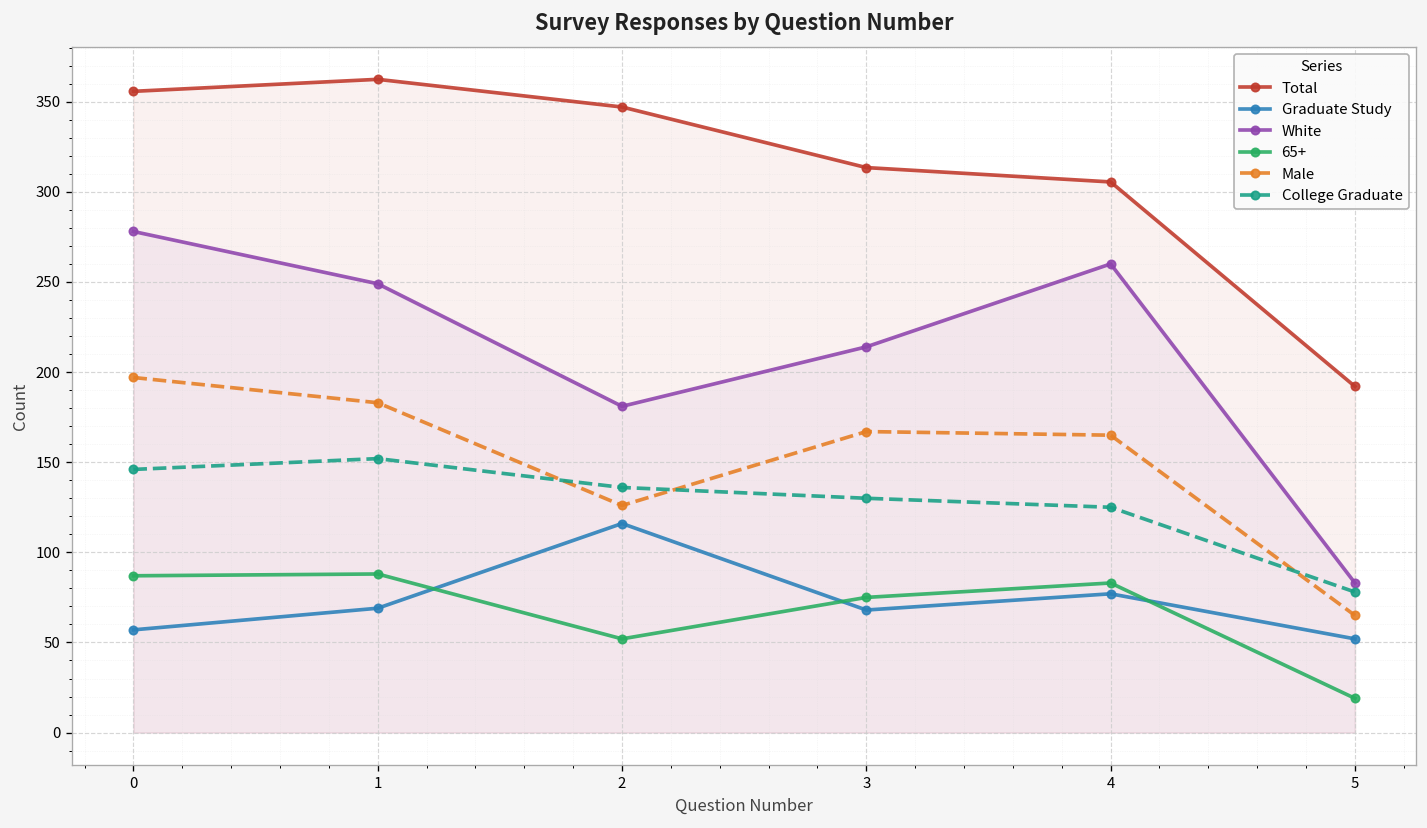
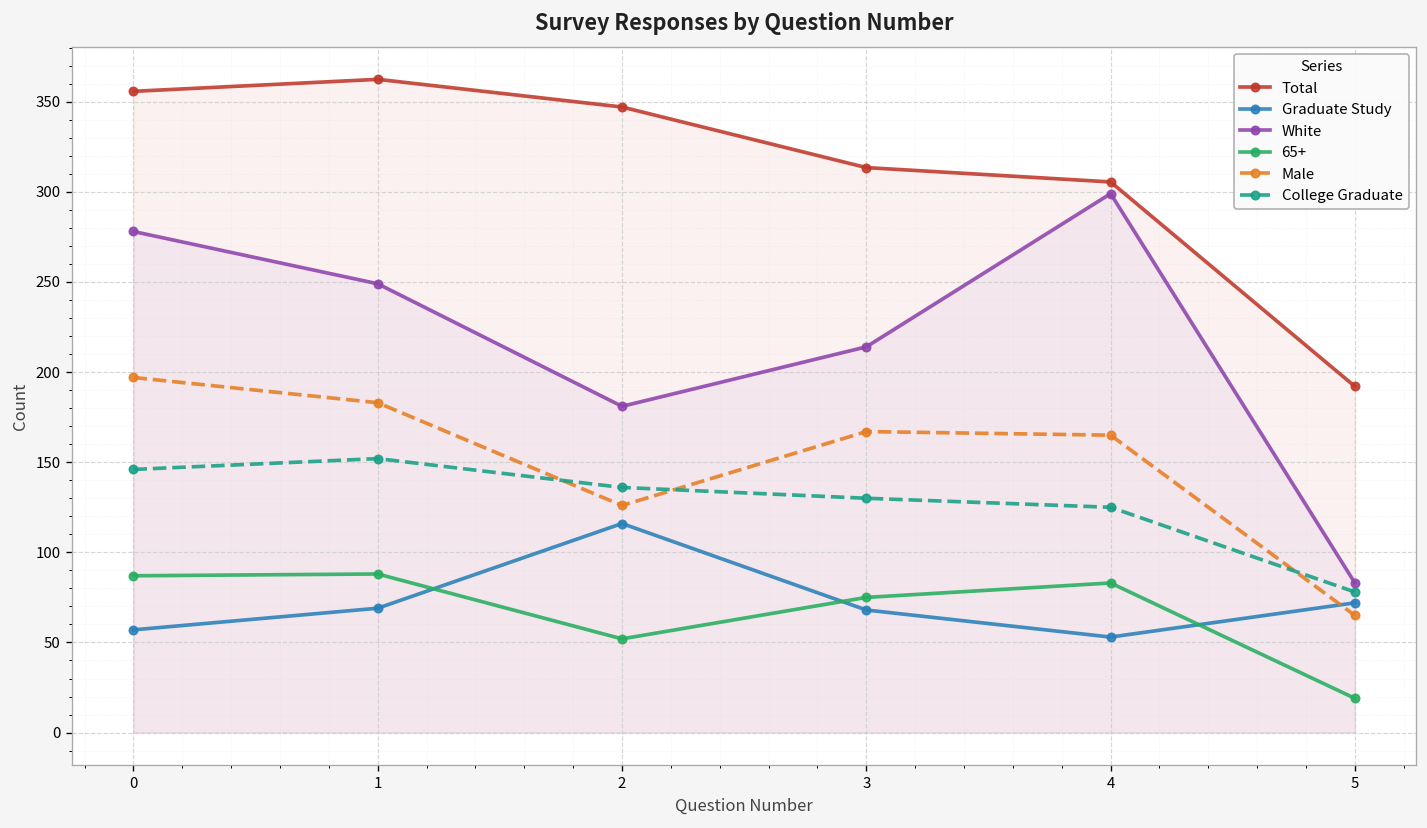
  {
    "Total": {
      "0": 356,
      "1": 362,
      "2": 347,
      "3": 313,
      "4": 305,
      "5": 192
    },
    "Graduate Study": {
      "0": 57,
      "1": 69,
      "2": 116,
      "3": 68,
-     "4": 77,
-     "5": 52
+     "4": 53,
+     "5": 72
    },
    "White": {
      "0": 278,
      "1": 249,
      "2": 181,
      "3": 214,
-     "4": 260,
+     "4": 299,
      "5": 83
    },
    "Male": {
      "0": 197,
      "1": 183,
      "2": 126,
      "3": 167,
      "4": 165,
      "5": 65
    }
  }
